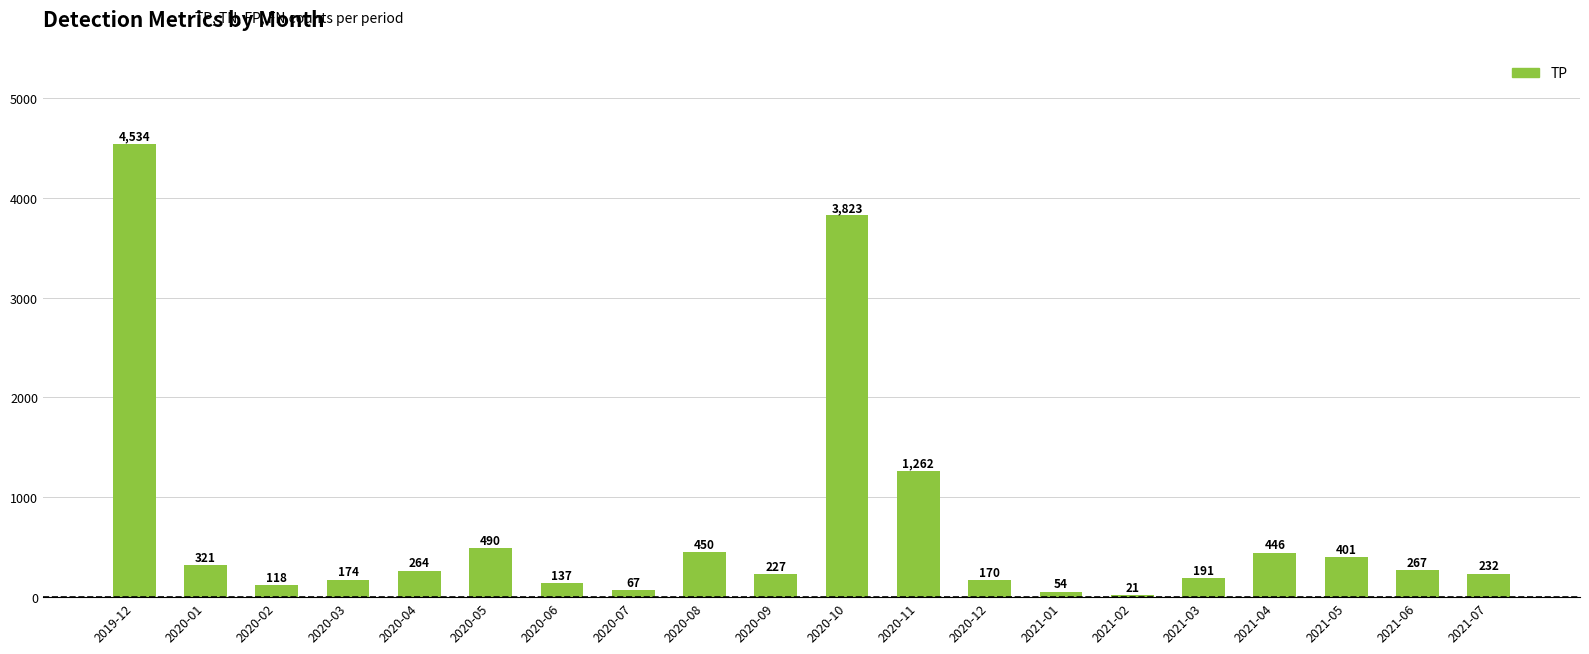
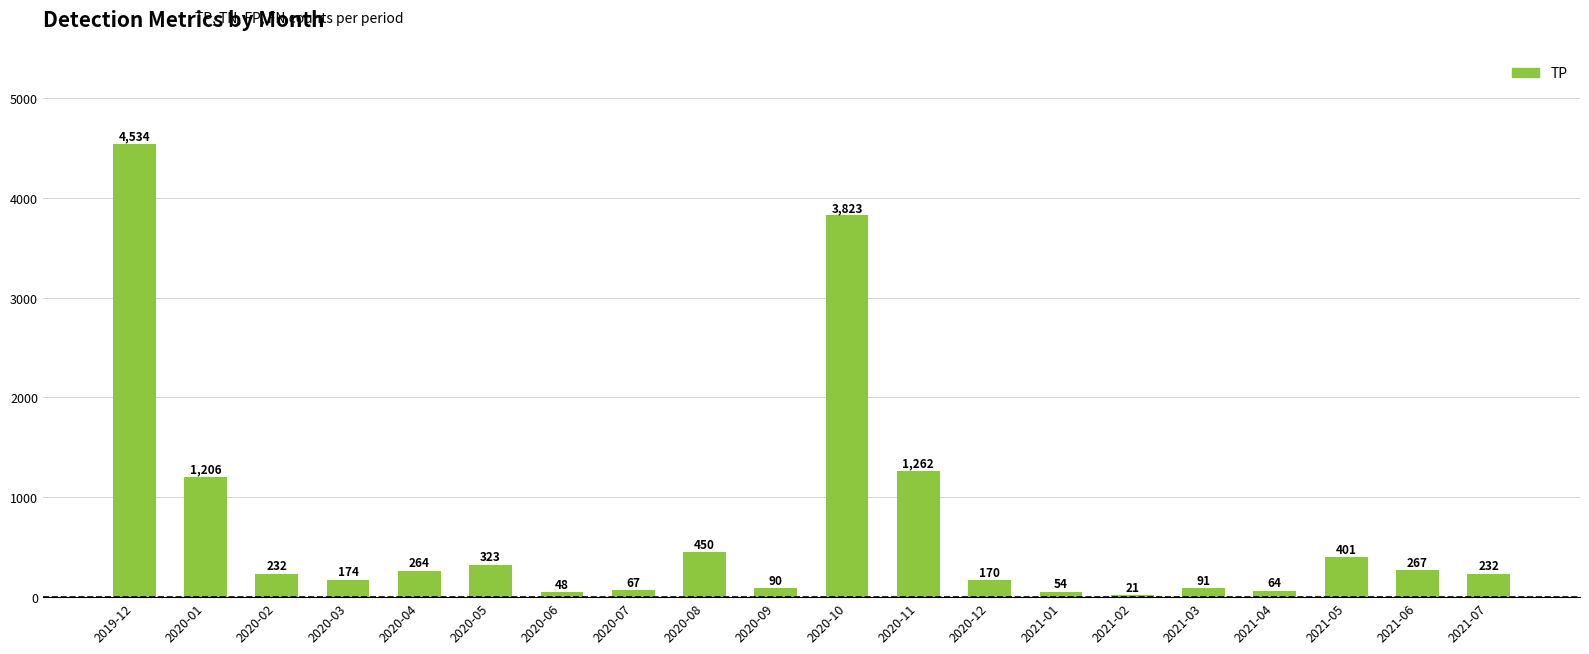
  {
    "2019-12": "4,534",
-   "2020-01": "321",
-   "2020-02": "118",
+   "2020-01": "1,206",
+   "2020-02": "232",
    "2020-03": "174",
    "2020-04": "264",
-   "2020-05": "490",
-   "2020-06": "137",
+   "2020-05": "323",
+   "2020-06": "48",
    "2020-07": "67",
    "2020-08": "450",
-   "2020-09": "227",
+   "2020-09": "90",
    "2020-10": "3,823",
    "2020-11": "1,262",
    "2020-12": "170",
    "2021-01": "54",
    "2021-02": "21",
-   "2021-03": "191",
-   "2021-04": "446",
+   "2021-03": "91",
+   "2021-04": "64",
    "2021-05": "401",
    "2021-06": "267",
    "2021-07": "232"
  }
